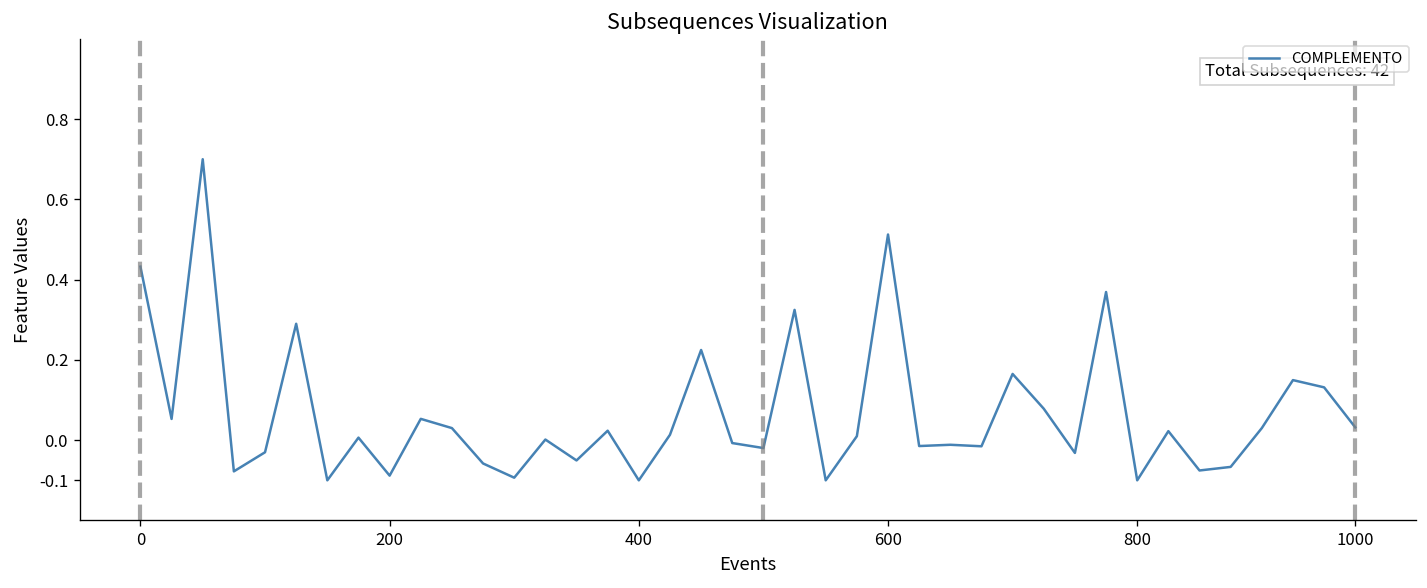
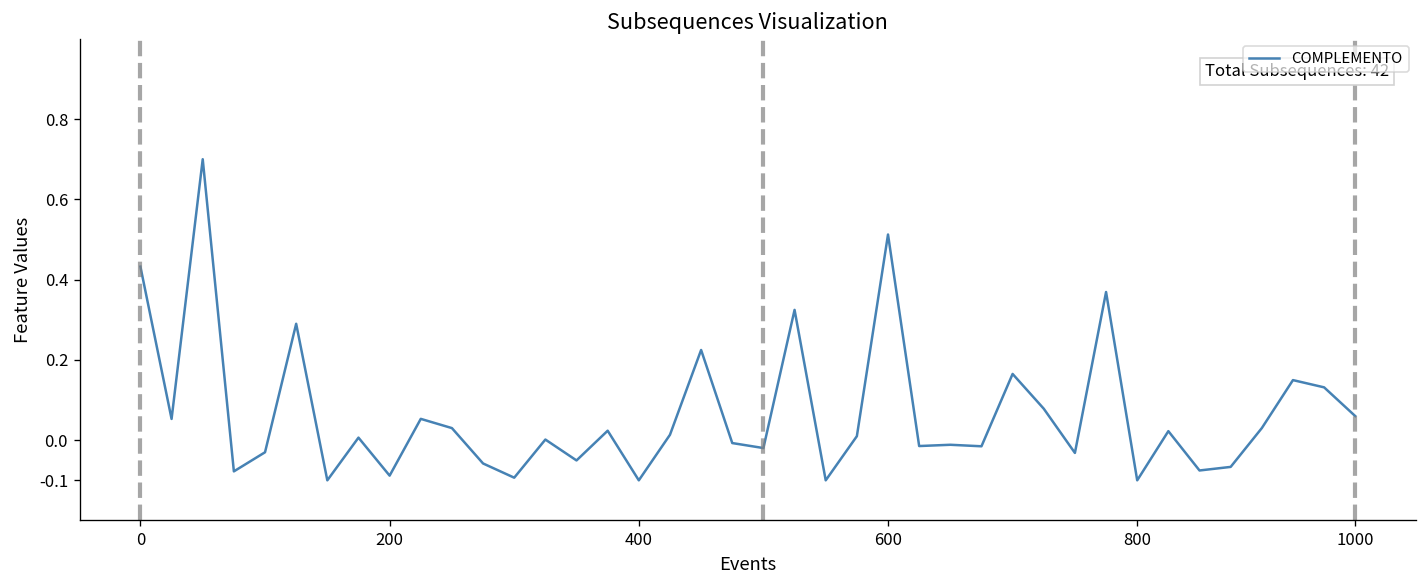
  {
    "0": 0.43,
    "200": -0.09,
    "400": -0.10,
    "600": 0.51,
    "800": -0.10,
-   "1000": 0.03
+   "1000": 0.06
  }
